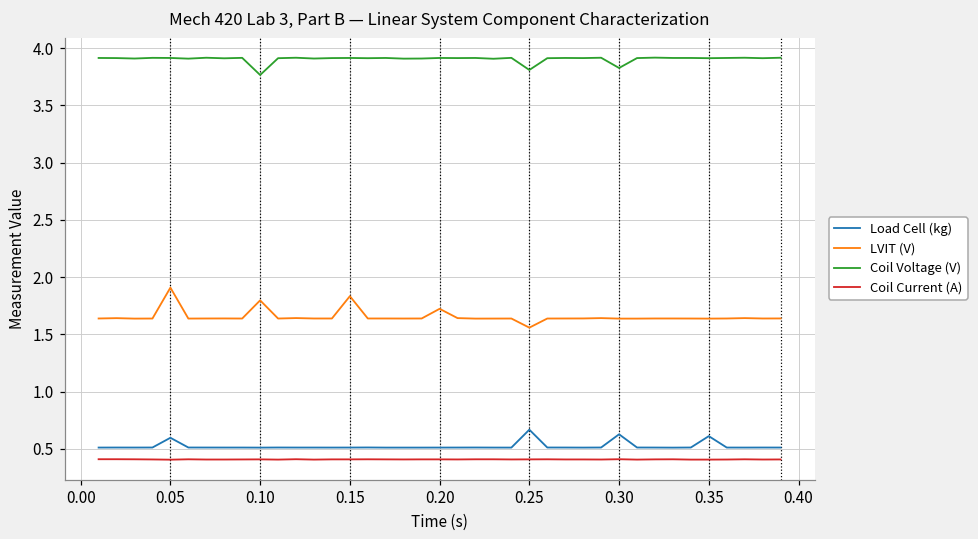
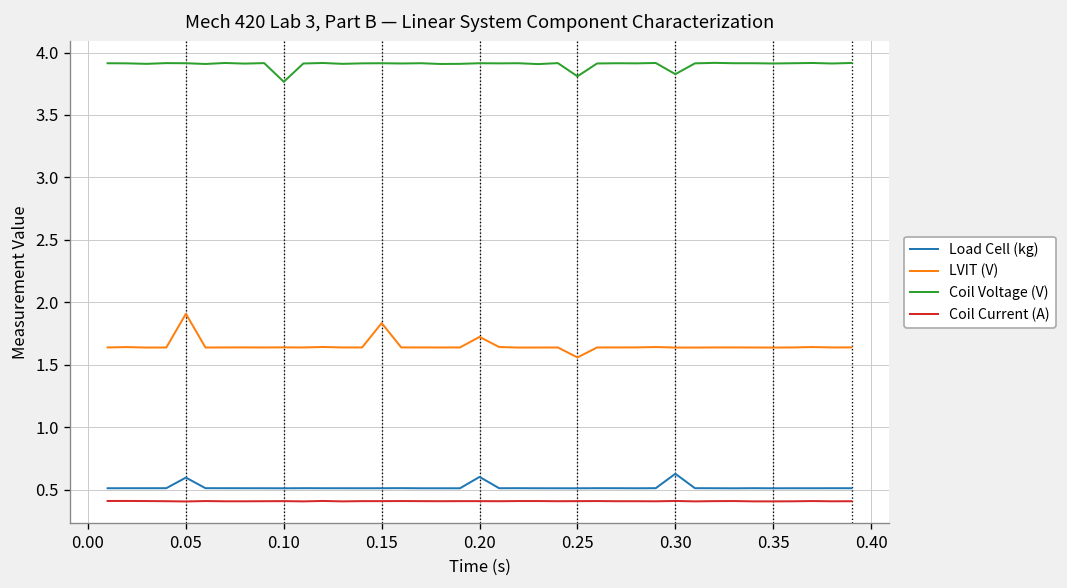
  {
    "Load Cell (kg)": {
      "0.05": 0.60,
      "0.10": 0.51,
      "0.15": 0.51,
-     "0.20": 0.51,
-     "0.25": 0.67,
+     "0.20": 0.60,
+     "0.25": 0.51,
      "0.30": 0.63,
-     "0.35": 0.61
+     "0.35": 0.51
    },
    "LVIT (V)": {
      "0.05": 1.91,
-     "0.10": 1.80,
+     "0.10": 1.64,
      "0.15": 1.83,
      "0.20": 1.72,
      "0.25": 1.56,
      "0.30": 1.64,
      "0.35": 1.64
    },
    "Coil Voltage (V)": {
      "0.05": 3.91,
      "0.10": 3.77,
      "0.15": 3.91,
      "0.20": 3.91,
      "0.25": 3.81,
      "0.30": 3.83,
      "0.35": 3.91
    },
    "Coil Current (A)": {
      "0.05": 0.41,
      "0.10": 0.41,
      "0.15": 0.41,
      "0.20": 0.41,
      "0.25": 0.41,
      "0.30": 0.41,
      "0.35": 0.41
    }
  }
